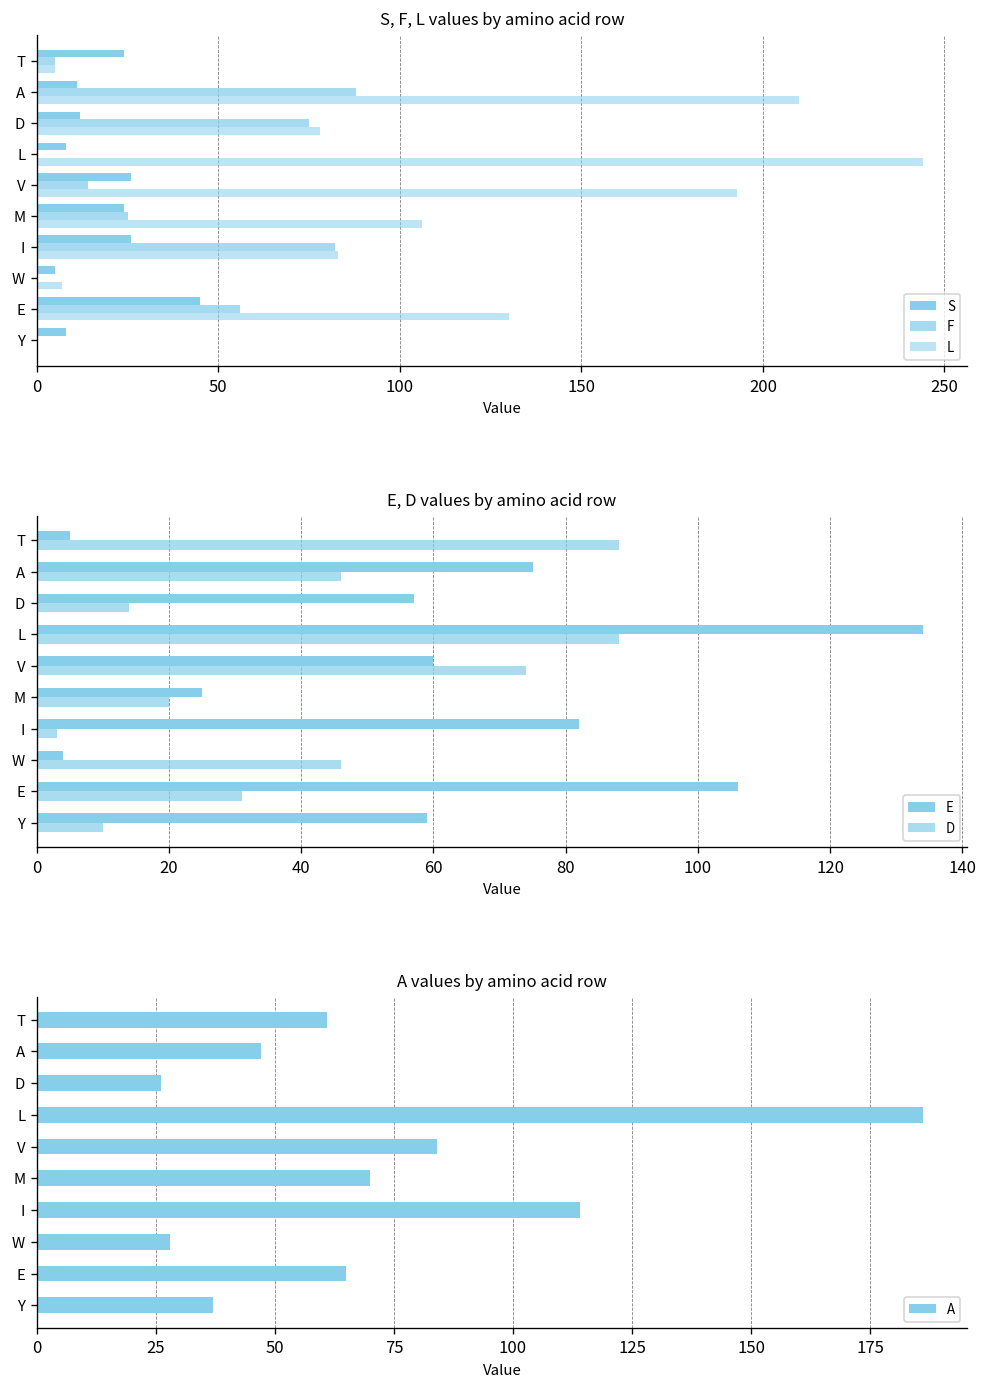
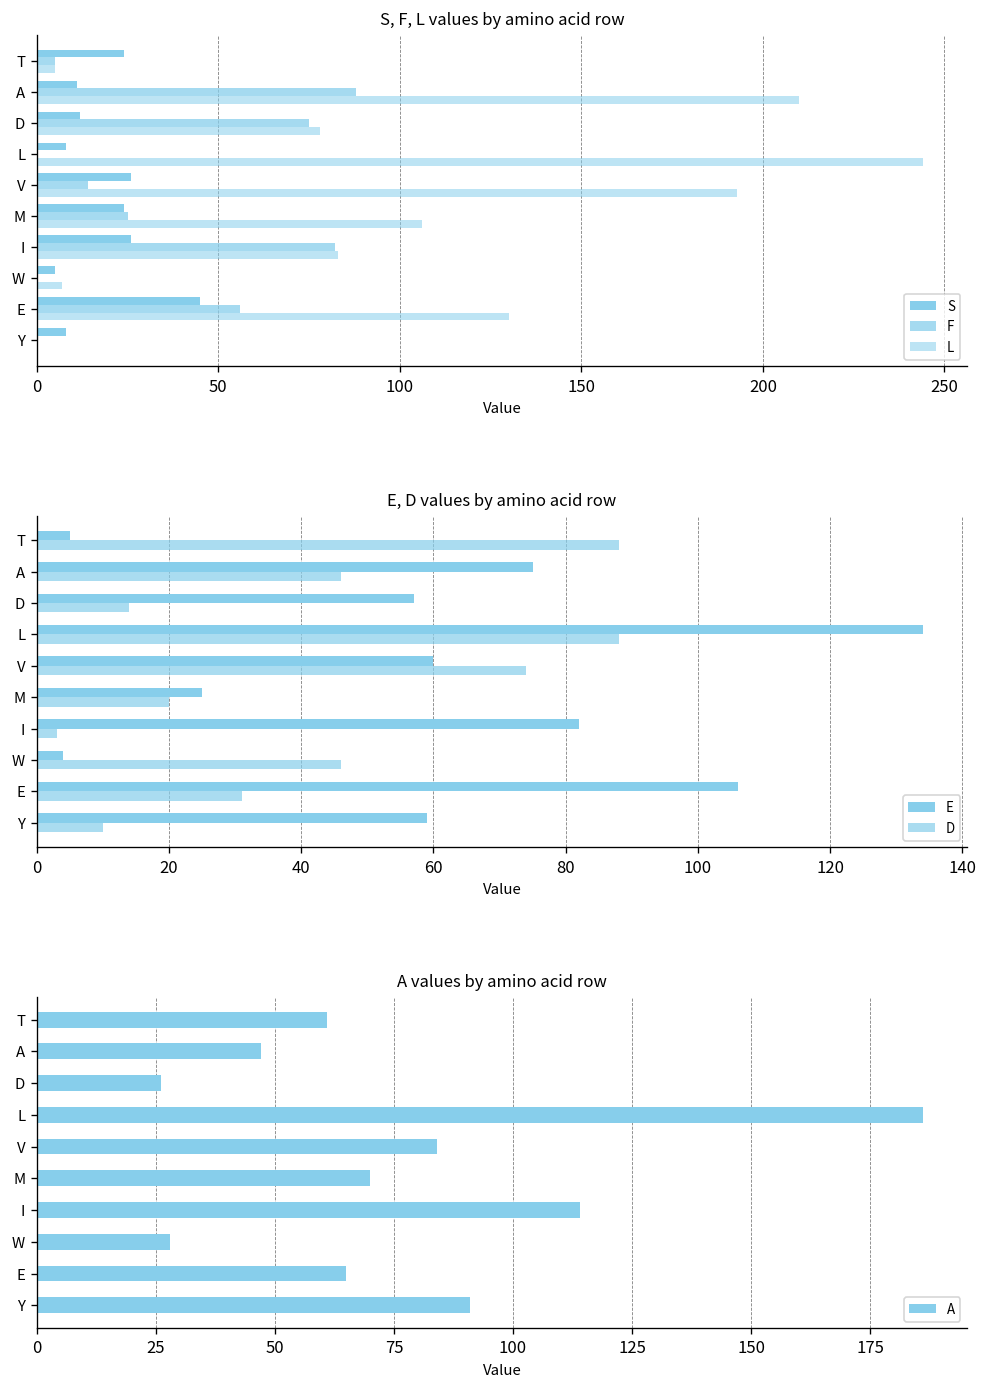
  {
    "A values by amino acid row": {
      "T": 61,
      "A": 47,
      "D": 26,
      "L": 186,
      "V": 84,
      "M": 70,
      "I": 114,
      "W": 28,
      "E": 65,
-     "Y": 37
+     "Y": 91
    }
  }
